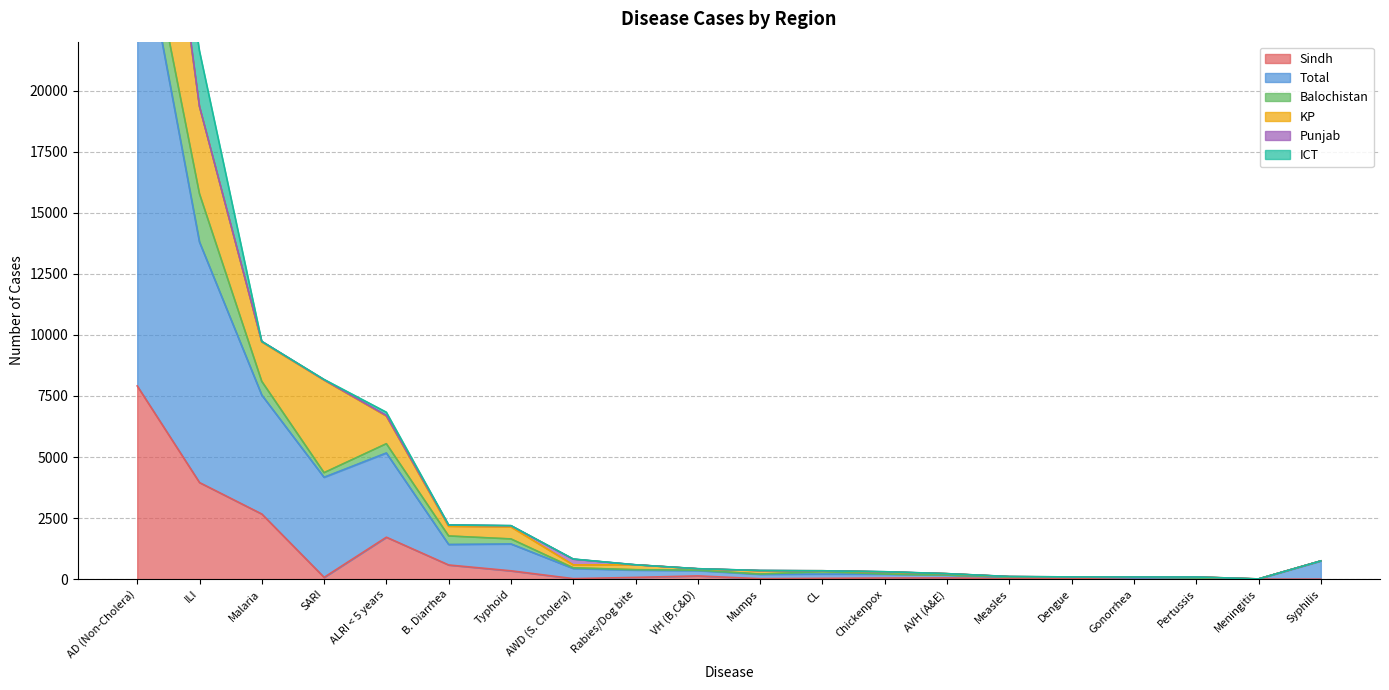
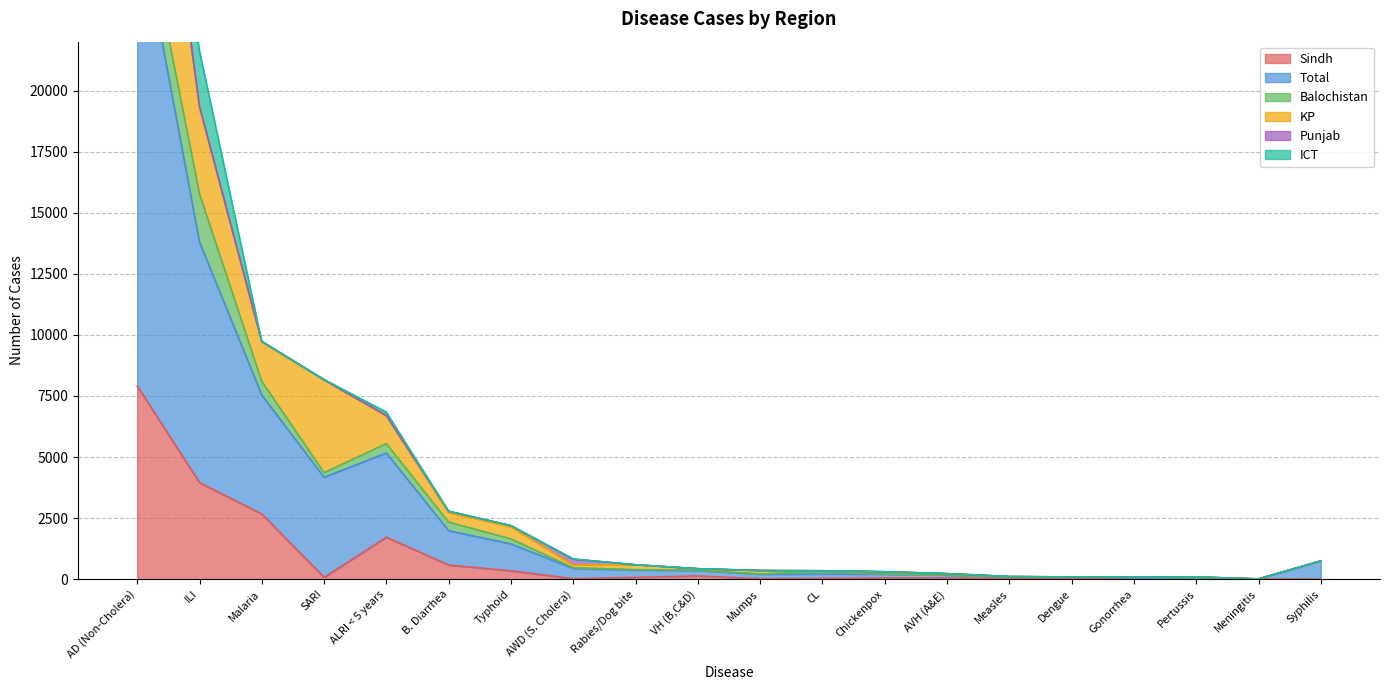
  {
    "Sindh": {
      "AD (Non-Cholera)": 7900,
      "ILI": 4000,
      "Malaria": 2700,
      "SARI": 100,
      "ALRI < 5 years": 1700,
      "B. Diarrhea": 600,
      "Typhoid": 300,
      "AWD (S. Cholera)": 0,
      "Rabies/Dog bite": 100,
      "VH (B,C&D)": 100,
      "Mumps": 0,
      "CL": 0,
      "Chickenpox": 100,
      "AVH (A&E)": 100,
      "Syphilis": 0
    },
    "Total": {
      "ILI": 9800,
      "Malaria": 4900,
      "SARI": 4100,
      "ALRI < 5 years": 3400,
-     "B. Diarrhea": 800,
+     "B. Diarrhea": 1400,
      "Typhoid": 1100
    },
    "Balochistan": {
      "ILI": 2000,
      "Malaria": 600,
      "SARI": 200,
      "ALRI < 5 years": 400,
      "B. Diarrhea": 300,
      "Typhoid": 200
    },
    "KP": {
      "AWD (S. Cholera)": 100
    },
    "ICT": {
      "ILI": 2300,
      "ALRI < 5 years": 100
    }
  }
